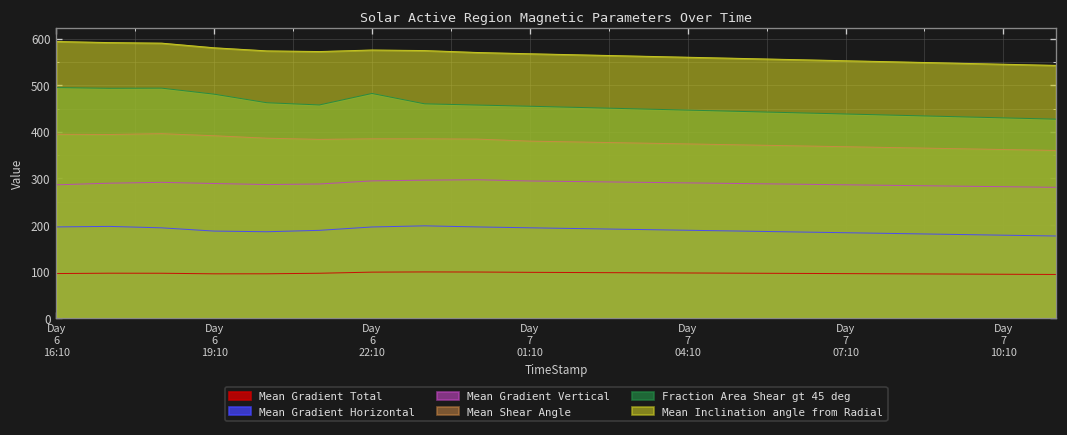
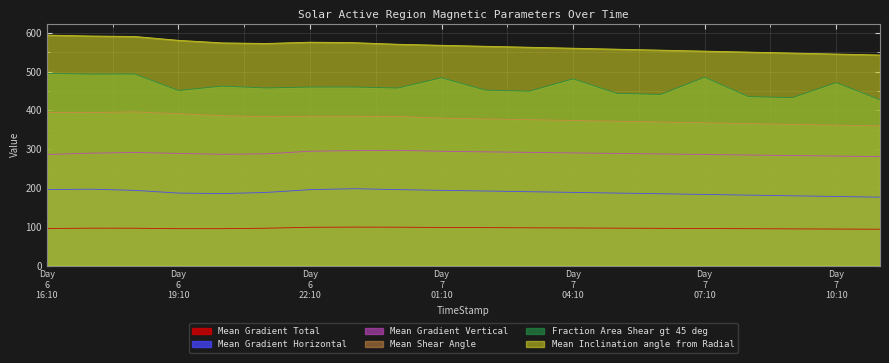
  {
    "Mean Gradient Total": {
      "Day 6 16:10": 100,
      "Day 6 19:10": 90,
      "Day 6 22:10": 100,
      "Day 7 01:10": 100,
      "Day 7 04:10": 100,
      "Day 7 07:10": 100,
      "Day 7 10:10": 90
    },
    "Mean Gradient Horizontal": {
      "Day 6 16:10": 200,
      "Day 6 19:10": 190,
      "Day 6 22:10": 200,
      "Day 7 01:10": 190,
      "Day 7 04:10": 190,
      "Day 7 07:10": 180,
      "Day 7 10:10": 180
    },
    "Mean Gradient Vertical": {
      "Day 6 16:10": 290,
      "Day 6 19:10": 290,
      "Day 6 22:10": 290,
      "Day 7 01:10": 290,
      "Day 7 04:10": 290,
      "Day 7 07:10": 290,
      "Day 7 10:10": 280
    },
    "Mean Shear Angle": {
      "Day 6 16:10": 390,
      "Day 6 19:10": 390,
      "Day 6 22:10": 380,
      "Day 7 01:10": 380,
      "Day 7 04:10": 370,
      "Day 7 07:10": 370,
      "Day 7 10:10": 360
    },
    "Fraction Area Shear gt 45 deg": {
      "Day 6 16:10": 500,
-     "Day 6 19:10": 480,
-     "Day 6 22:10": 480,
-     "Day 7 01:10": 450,
-     "Day 7 04:10": 450,
-     "Day 7 07:10": 440,
-     "Day 7 10:10": 430
+     "Day 6 19:10": 450,
+     "Day 6 22:10": 460,
+     "Day 7 01:10": 480,
+     "Day 7 04:10": 480,
+     "Day 7 07:10": 490,
+     "Day 7 10:10": 470
    },
    "Mean Inclination angle from Radial": {
      "Day 6 16:10": 590,
      "Day 6 19:10": 580,
      "Day 6 22:10": 580,
      "Day 7 01:10": 570,
      "Day 7 04:10": 560,
      "Day 7 07:10": 550,
      "Day 7 10:10": 550
    }
  }
